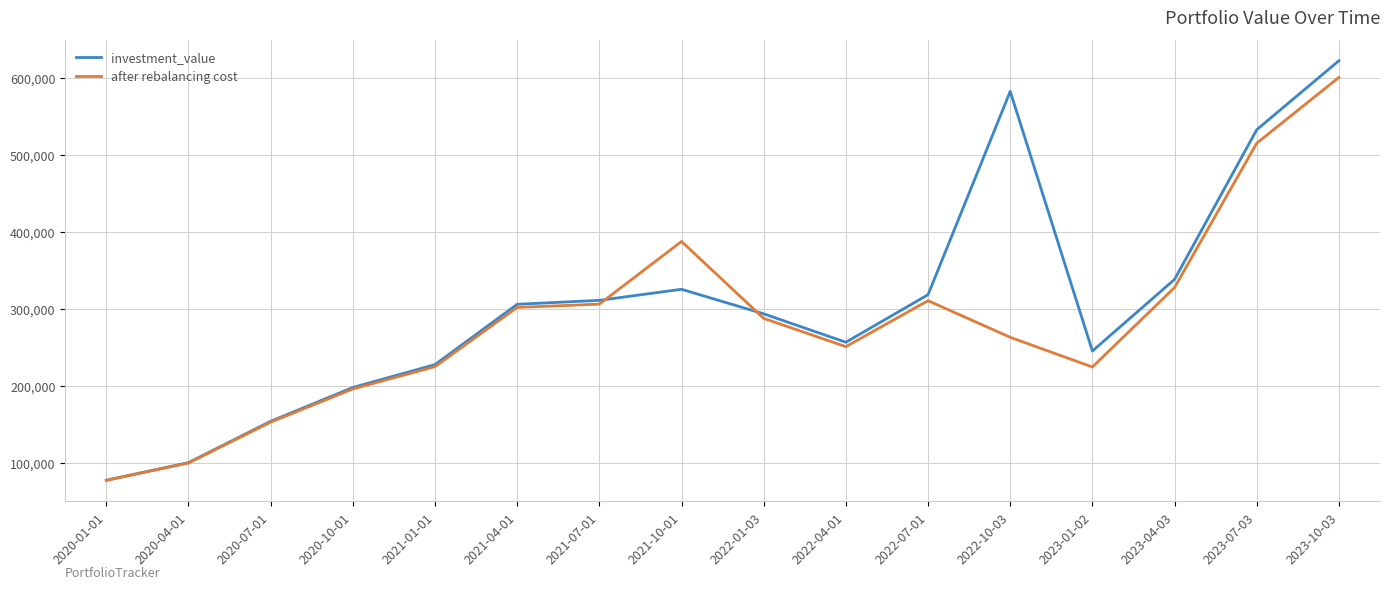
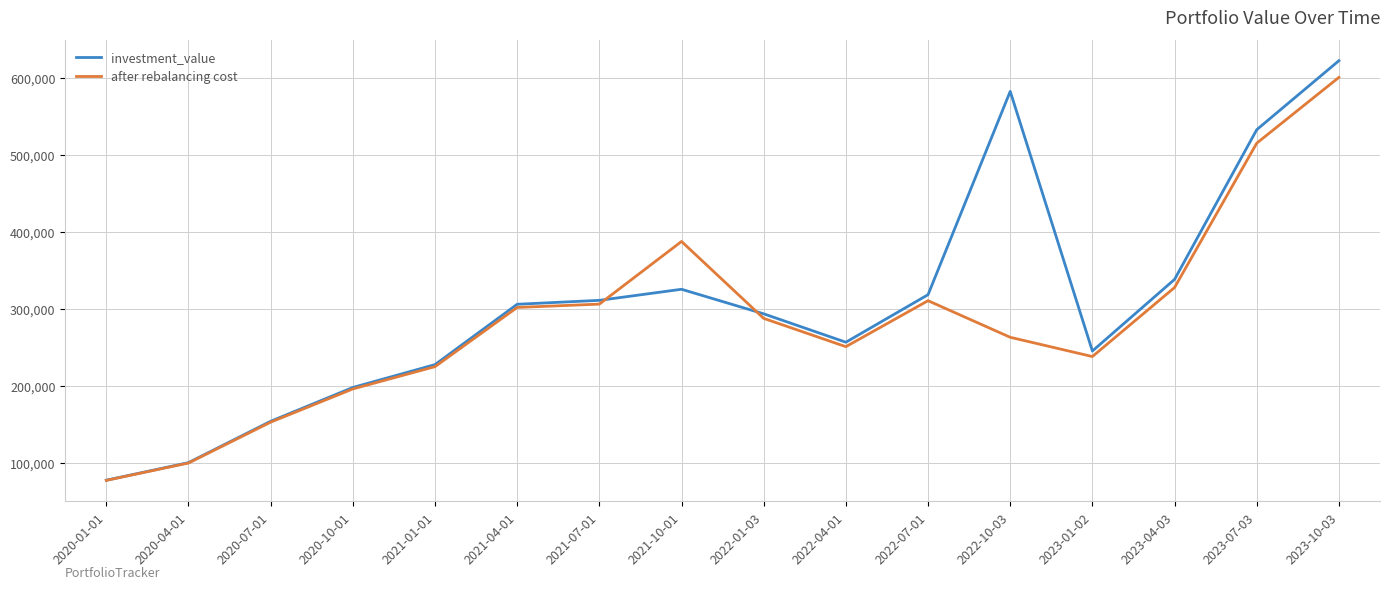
  {
    "investment_value": {
      "2021-04-01": "310,000",
      "2021-07-01": "310,000",
      "2021-10-01": "330,000",
      "2022-01-03": "290,000",
      "2022-04-01": "260,000",
      "2022-07-01": "320,000",
      "2022-10-03": "580,000",
      "2023-01-02": "250,000",
      "2023-04-03": "340,000",
      "2023-07-03": "530,000",
      "2023-10-03": "620,000"
    },
    "after rebalancing cost": {
      "2021-04-01": "300,000",
      "2021-07-01": "310,000",
      "2021-10-01": "390,000",
      "2022-01-03": "290,000",
      "2022-04-01": "250,000",
      "2022-07-01": "310,000",
      "2022-10-03": "260,000",
-     "2023-01-02": "220,000",
+     "2023-01-02": "240,000",
      "2023-04-03": "330,000",
      "2023-07-03": "520,000",
      "2023-10-03": "600,000"
    }
  }
